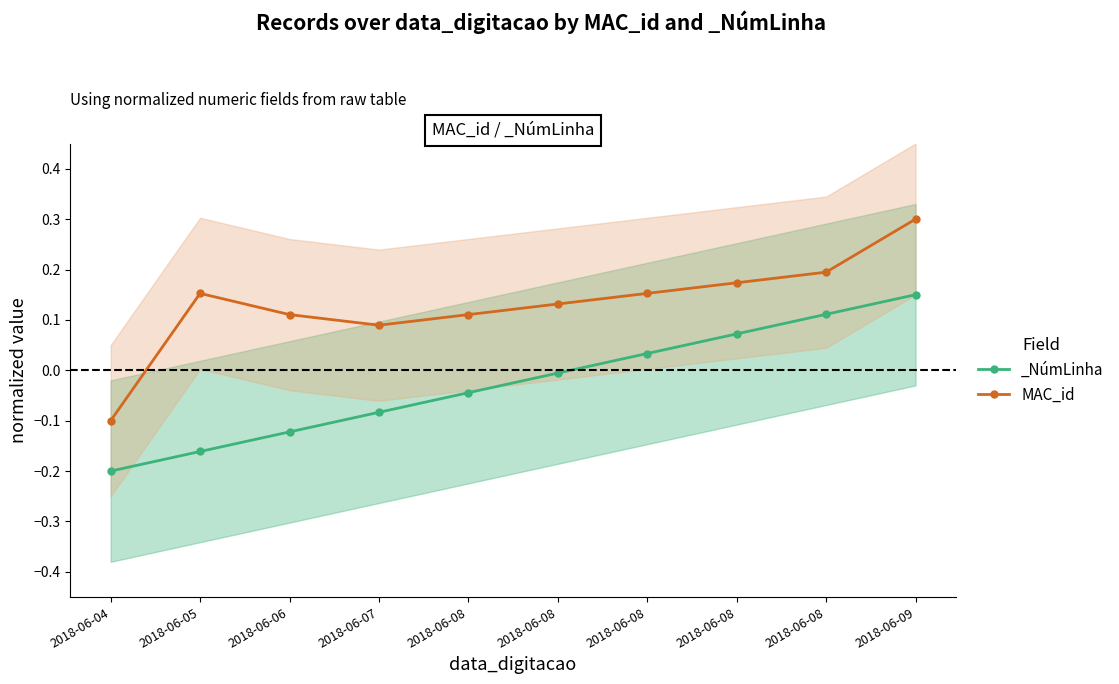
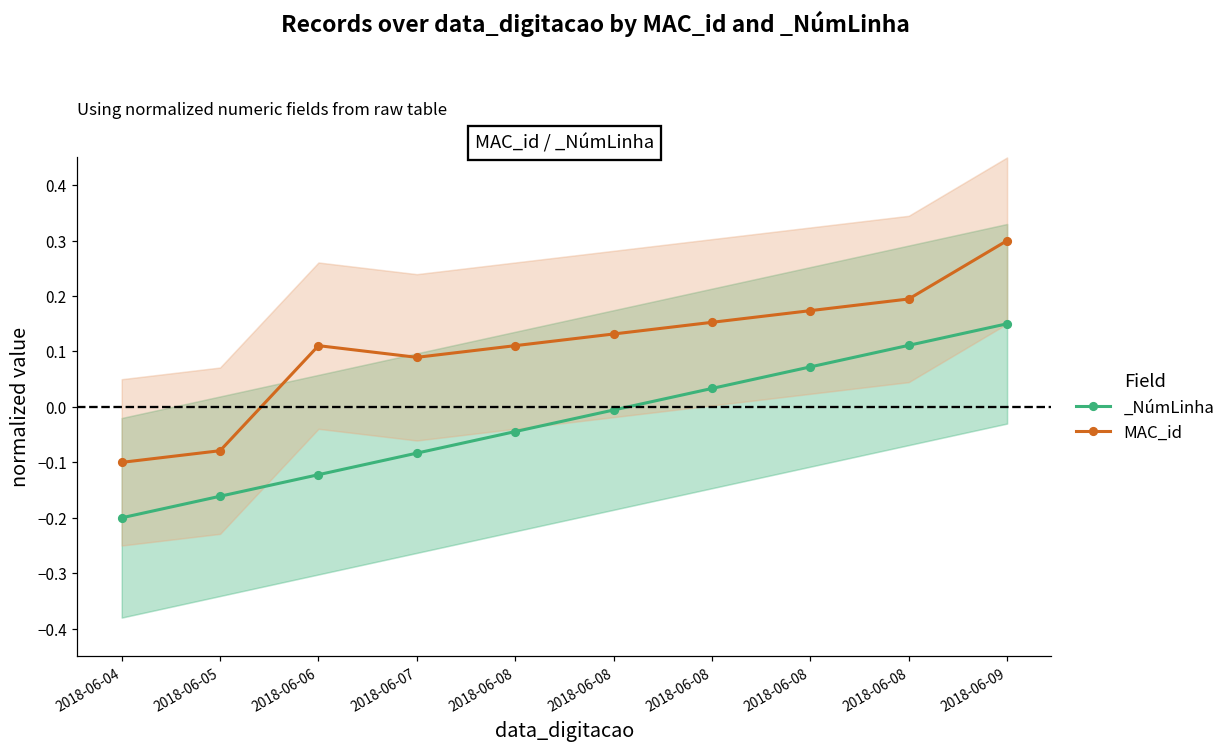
  {
    "MAC_id": {
      "2018-06-04": -0.10,
-     "2018-06-05": 0.15,
+     "2018-06-05": -0.08,
      "2018-06-06": 0.11,
      "2018-06-07": 0.09,
      "2018-06-09": 0.30
    }
  }
